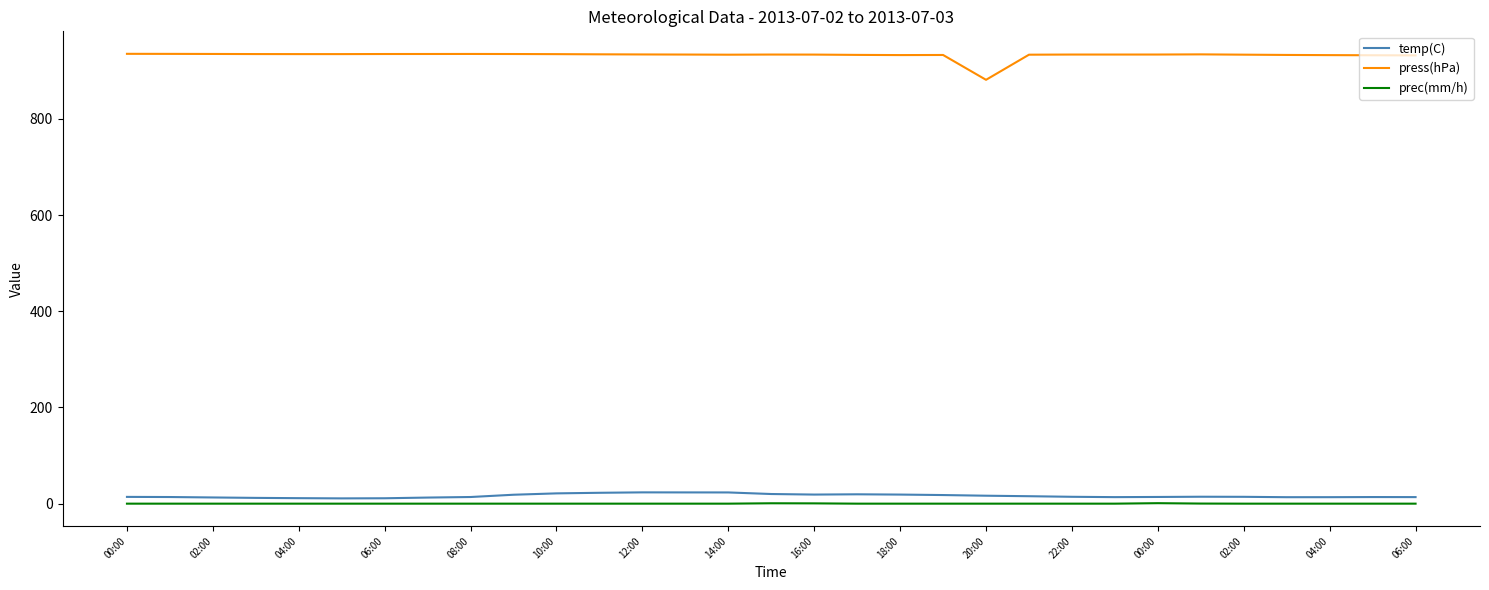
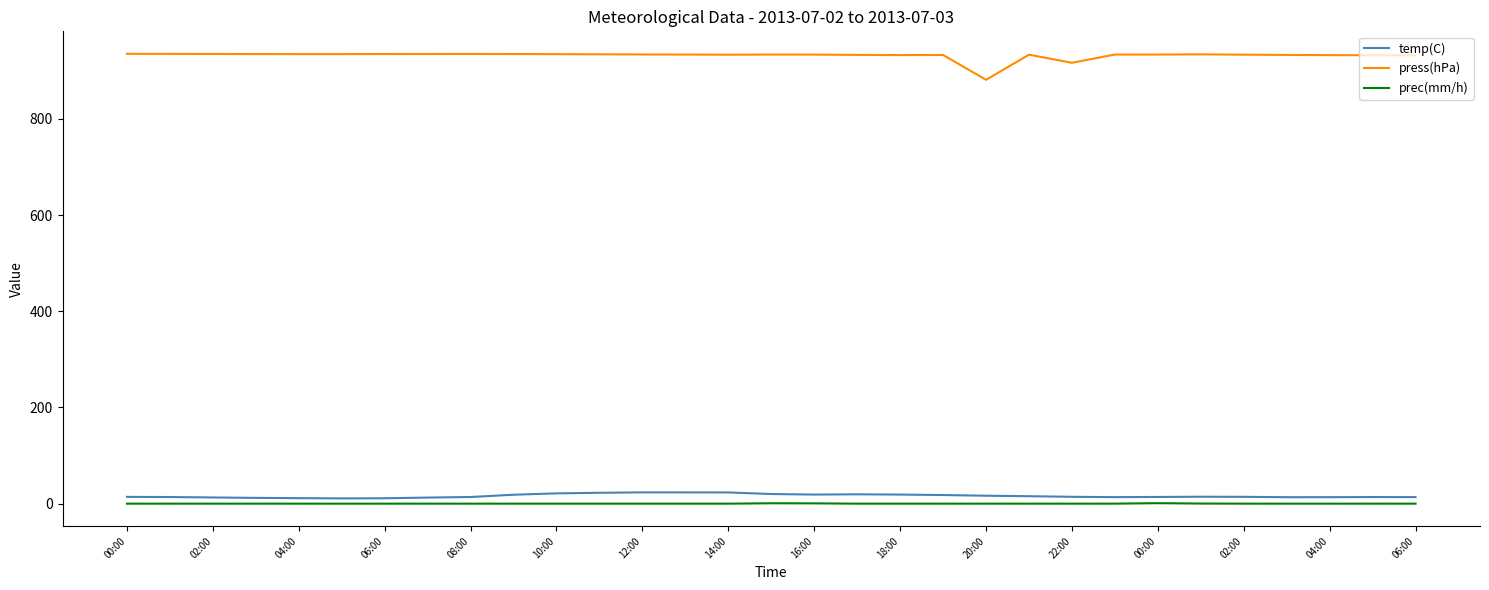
  {
    "temp(C)": {
      "08:00": 10,
      "10:00": 20,
      "12:00": 20,
      "14:00": 20,
      "16:00": 20,
      "18:00": 20,
      "20:00": 20,
      "22:00": 10
    },
    "press(hPa)": {
      "08:00": 930,
      "10:00": 930,
      "12:00": 930,
      "14:00": 930,
      "16:00": 930,
      "18:00": 930,
      "20:00": 880,
-     "22:00": 930
+     "22:00": 920
    },
    "prec(mm/h)": {
      "08:00": 0,
      "10:00": 0,
      "12:00": 0,
      "14:00": 0,
      "16:00": 0,
      "18:00": 0,
      "20:00": 0,
      "22:00": 0
    }
  }
